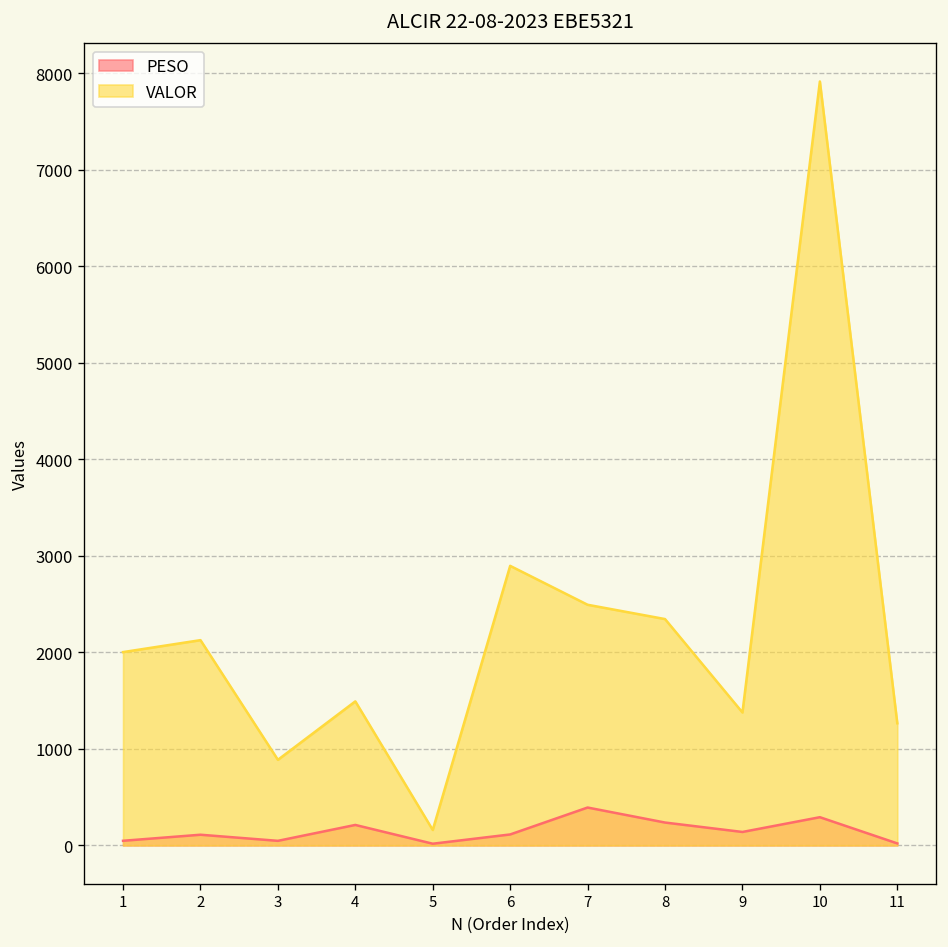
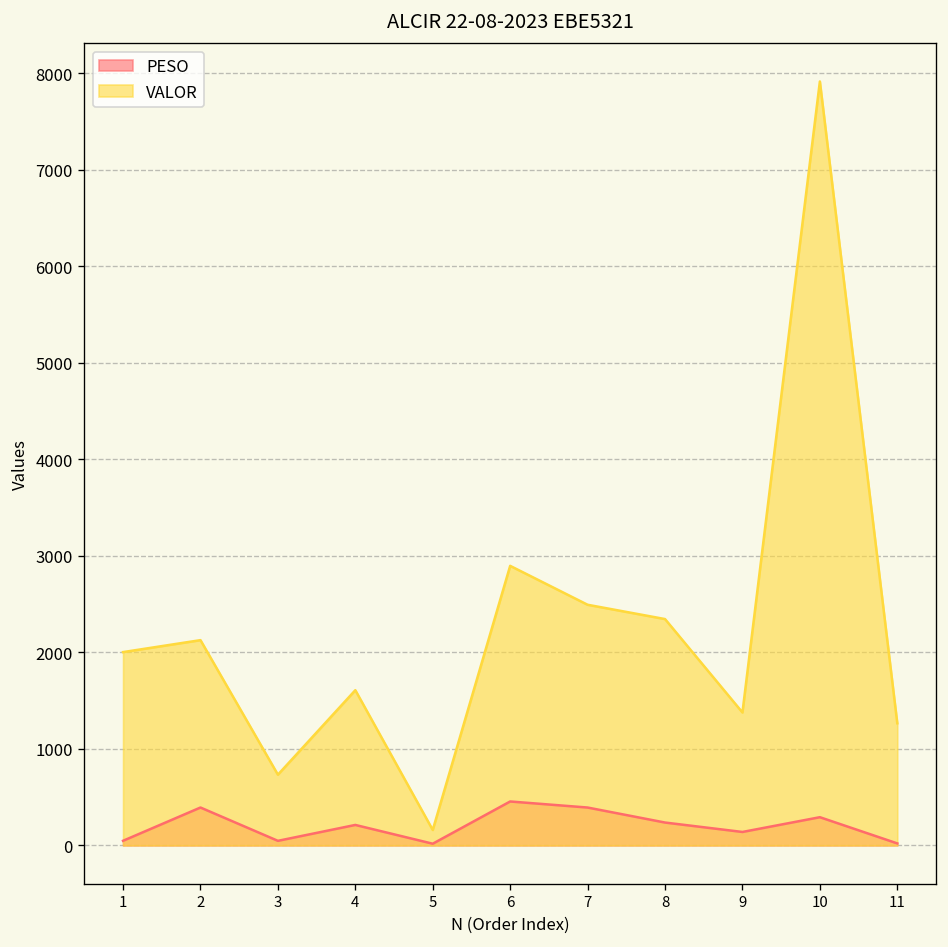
  {
    "PESO": {
      "1": 0,
-     "2": 100,
+     "2": 400,
      "3": 0,
      "4": 200,
      "5": 0,
-     "6": 100,
+     "6": 500,
      "7": 400,
      "8": 200,
      "9": 100,
      "10": 300,
      "11": 0
    },
    "VALOR": {
      "1": 2000,
      "2": 2100,
-     "3": 900,
-     "4": 1500,
+     "3": 700,
+     "4": 1600,
      "5": 200,
      "6": 2900,
      "7": 2500,
      "8": 2300,
      "9": 1400,
      "10": 7900,
      "11": 1300
    }
  }
